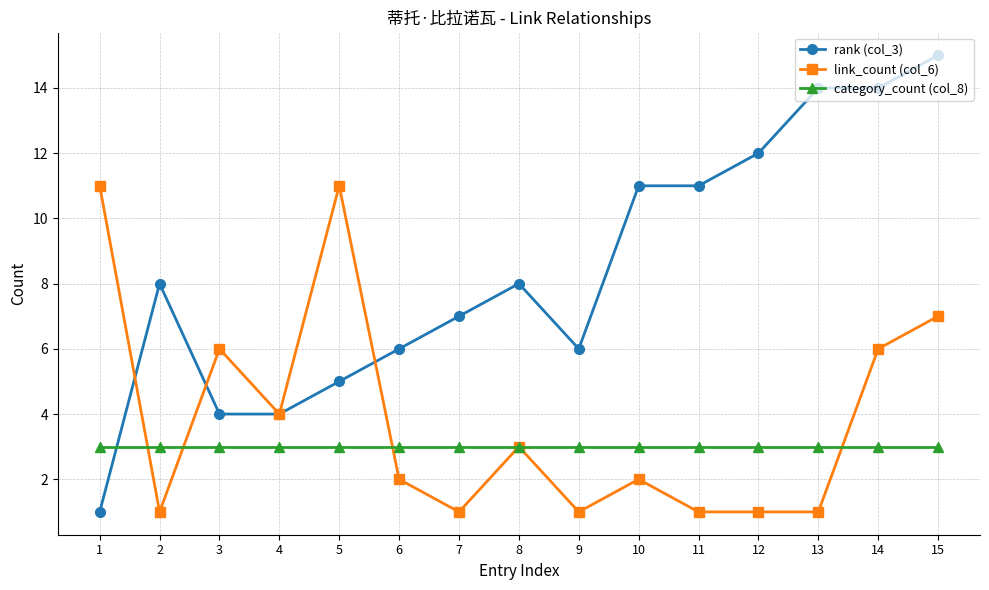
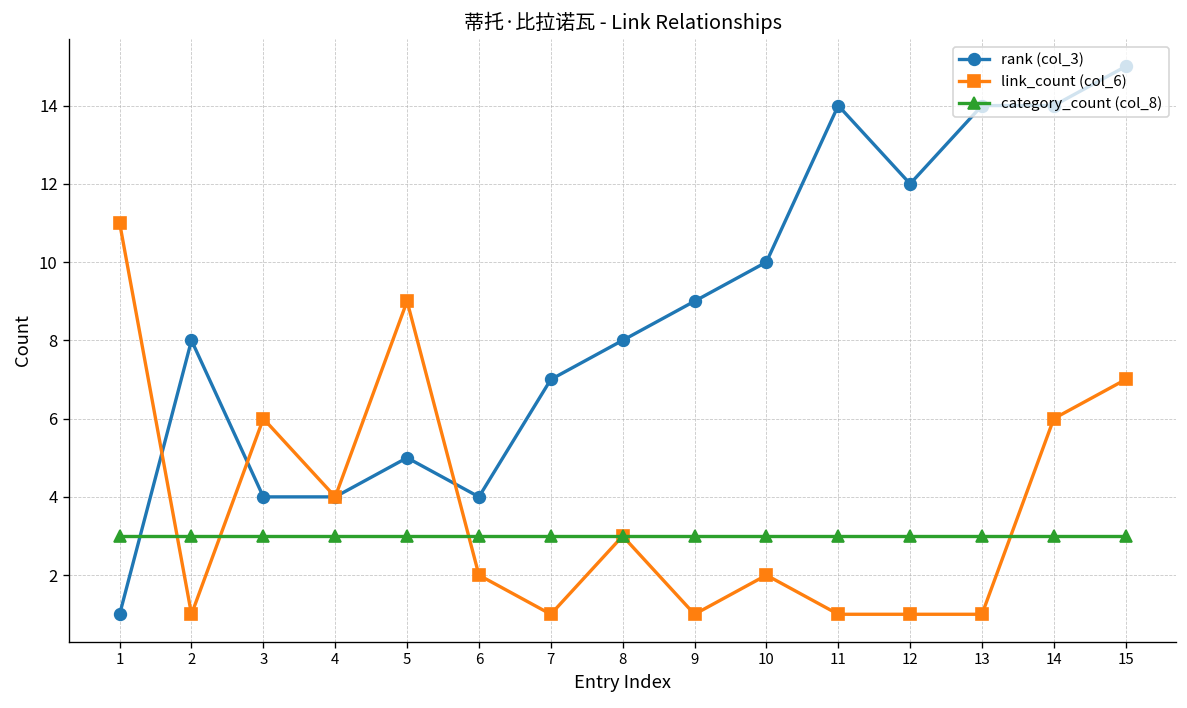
  {
    "rank (col_3)": {
      "1": 1,
      "2": 8,
      "3": 4,
      "5": 5,
-     "6": 6,
+     "6": 4,
      "7": 7,
      "8": 8,
-     "9": 6,
-     "10": 11,
-     "11": 11,
+     "9": 9,
+     "10": 10,
+     "11": 14,
      "12": 12
    },
    "link_count (col_6)": {
      "1": 11,
      "2": 1,
      "3": 6,
-     "5": 11,
+     "5": 9,
      "6": 2,
      "7": 1,
      "9": 1,
      "10": 2,
      "11": 1,
      "12": 1,
      "13": 1,
      "14": 6,
      "15": 7
    },
    "category_count (col_8)": {
      "1": 3,
      "2": 3,
      "3": 3,
      "4": 3,
      "5": 3,
      "6": 3,
      "7": 3,
      "9": 3,
      "10": 3,
      "11": 3,
      "12": 3,
      "13": 3,
      "14": 3,
      "15": 3
    }
  }
